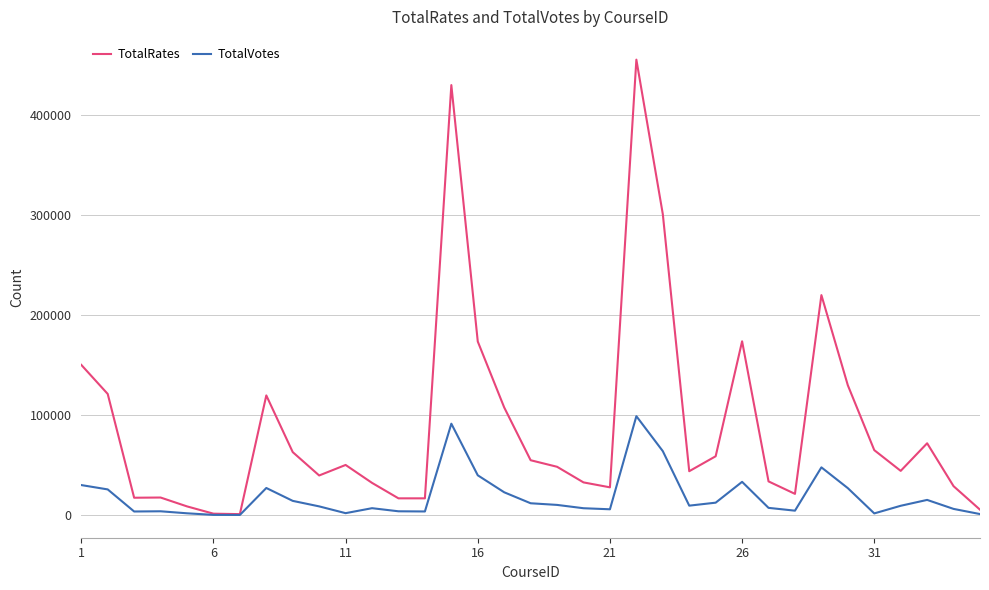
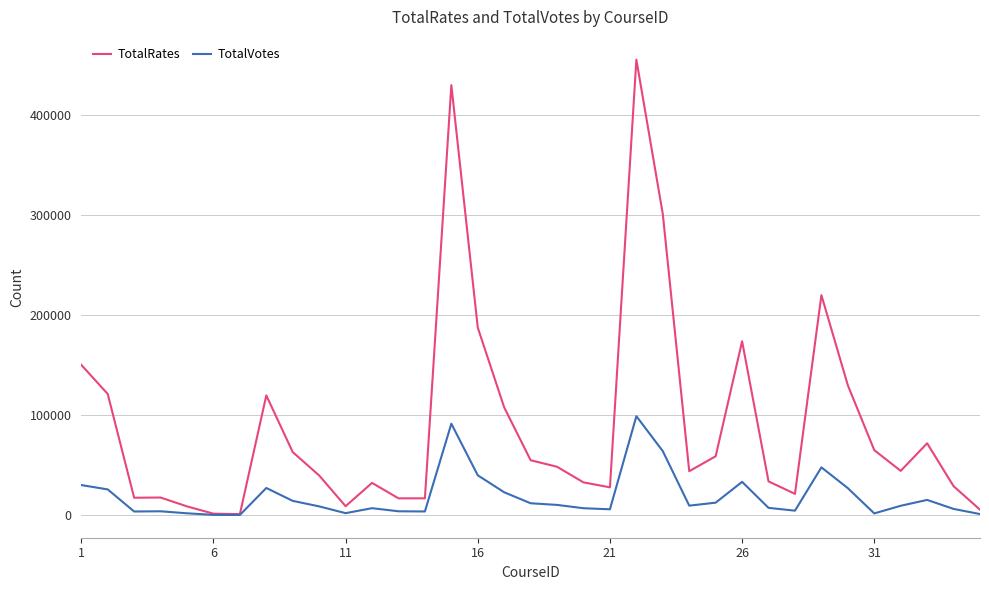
  {
    "TotalRates": {
      "1": 150000,
-     "11": 50000,
-     "16": 170000,
+     "11": 10000,
+     "16": 190000,
      "21": 30000,
      "26": 170000,
      "31": 70000
    },
    "TotalVotes": {
      "1": 30000,
      "11": 0,
      "16": 40000,
      "21": 10000,
      "26": 30000,
      "31": 0
    }
  }
